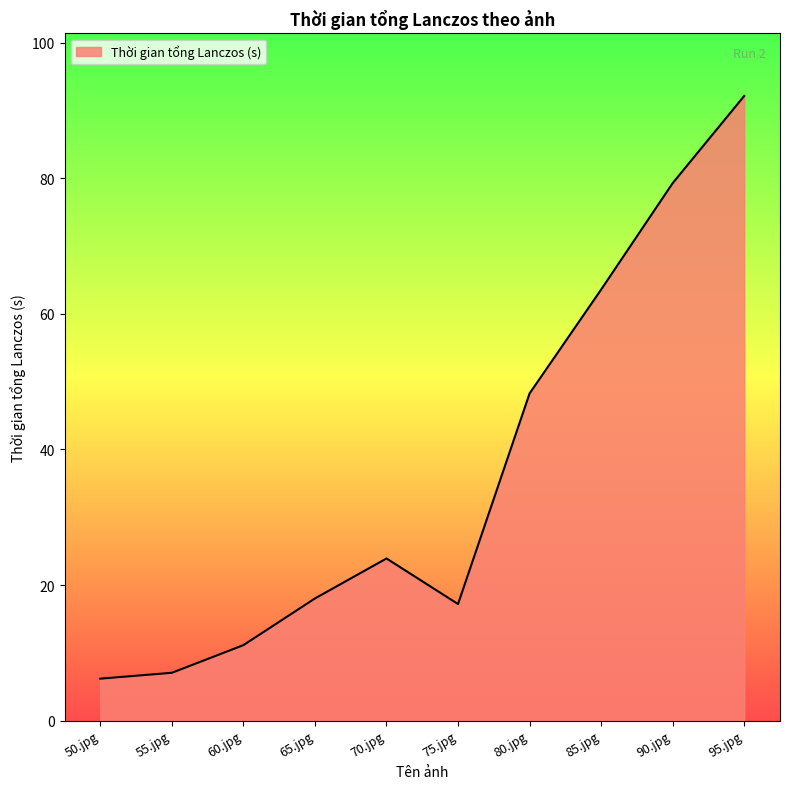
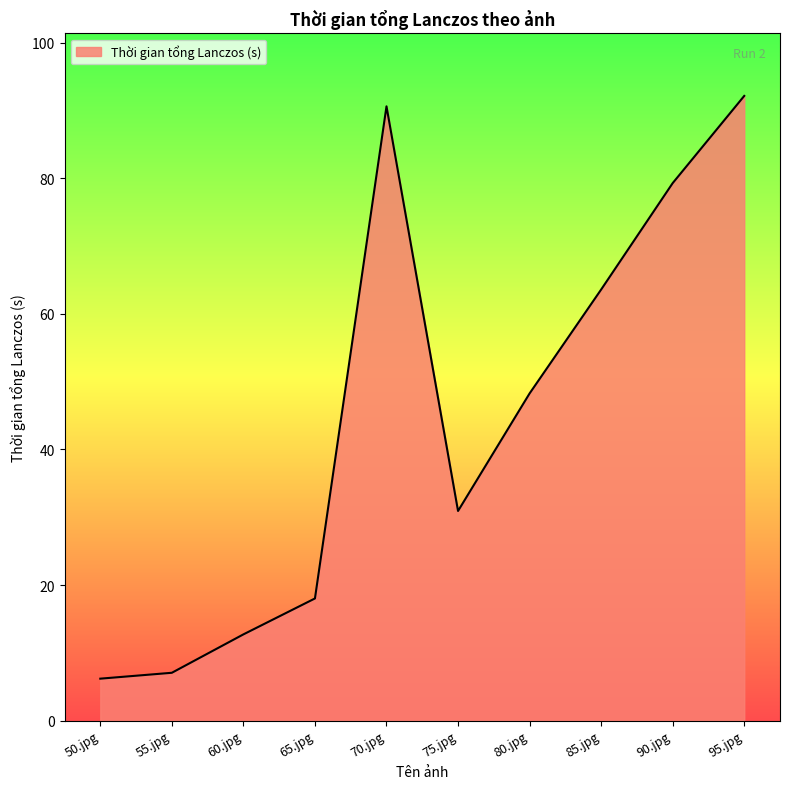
  {
    "50.jpg": 6,
    "55.jpg": 7,
-   "60.jpg": 11,
+   "60.jpg": 13,
    "65.jpg": 18,
-   "70.jpg": 24,
-   "75.jpg": 17,
+   "70.jpg": 91,
+   "75.jpg": 31,
    "80.jpg": 48,
    "85.jpg": 64,
    "90.jpg": 79,
    "95.jpg": 92
  }
